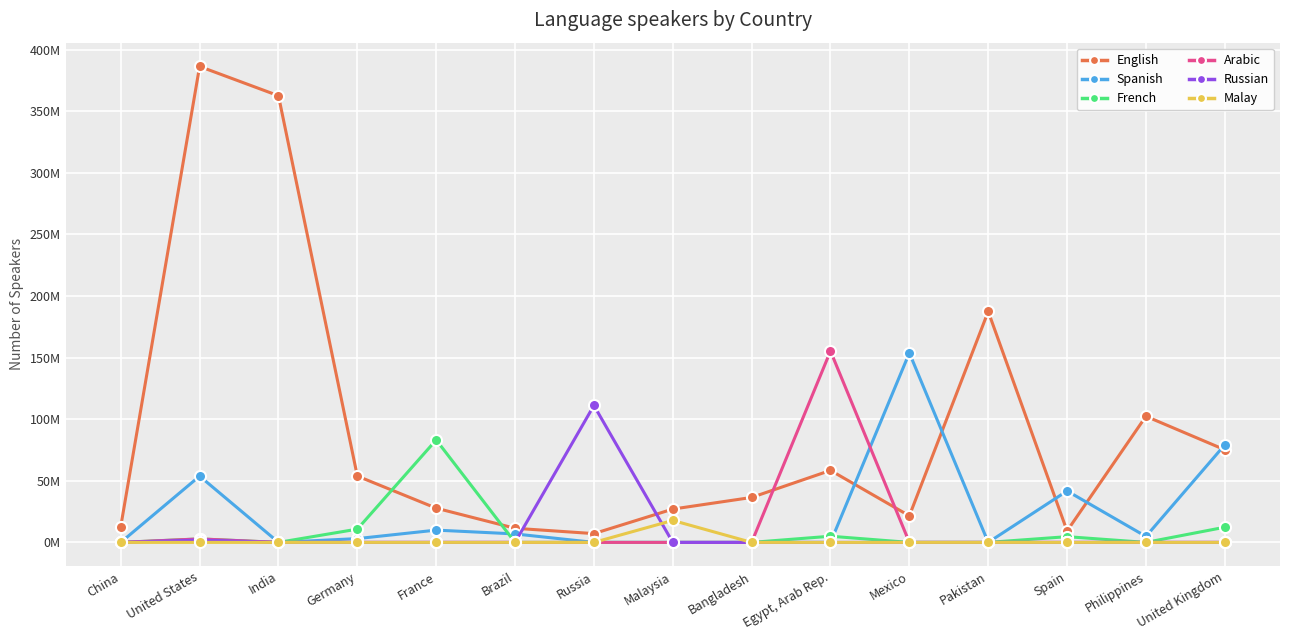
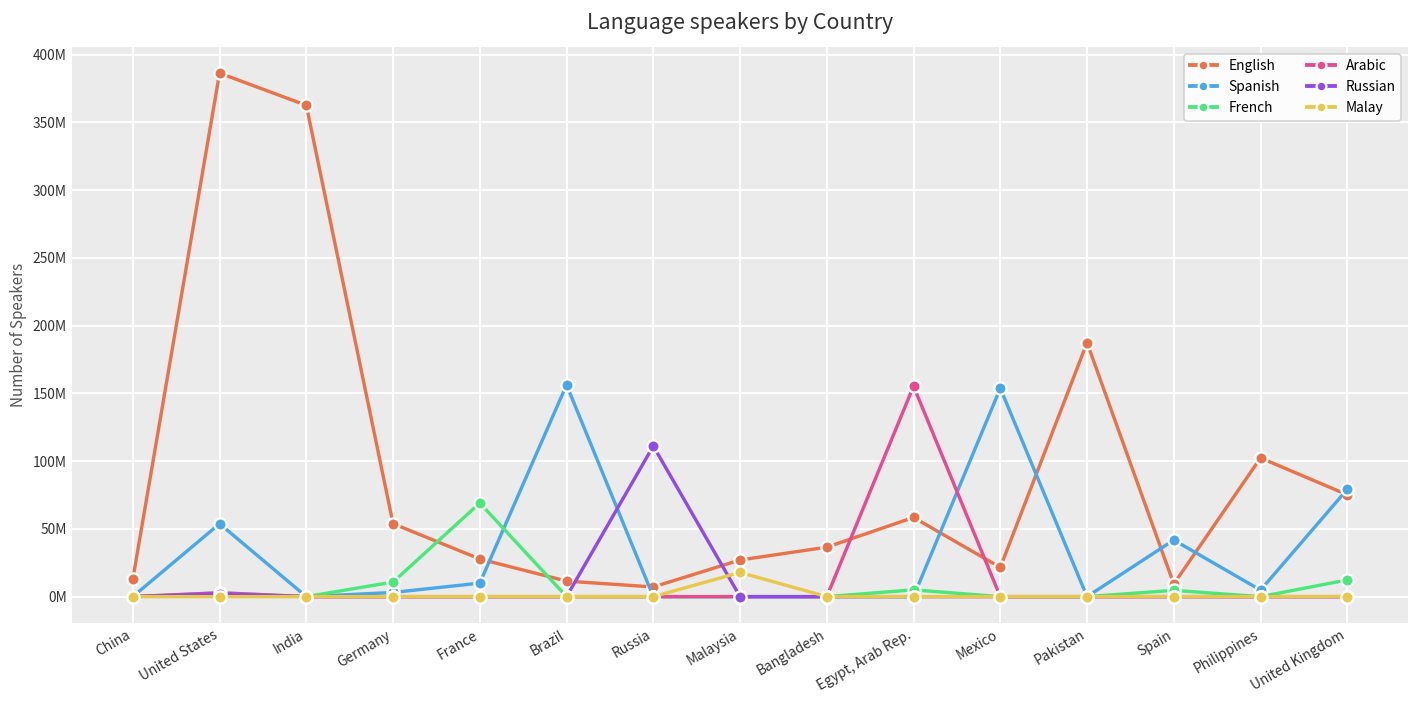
  {
    "English": {
      "China": 13000000,
      "United States": 386000000,
      "India": 363000000,
      "Germany": 54000000,
      "France": 28000000,
      "Brazil": 11000000,
      "Russia": 7000000,
      "Malaysia": 27000000,
      "Bangladesh": 36000000,
      "Egypt, Arab Rep.": 58000000,
      "Mexico": 22000000,
      "Pakistan": 187000000,
      "Spain": 9000000,
      "Philippines": 102000000,
      "United Kingdom": 75000000
    },
    "Spanish": {
      "United States": 54000000,
      "Germany": 3000000,
      "France": 10000000,
-     "Brazil": 7000000,
+     "Brazil": 156000000,
      "Mexico": 154000000,
      "Spain": 42000000,
      "Philippines": 5000000,
      "United Kingdom": 79000000
    },
    "French": {
      "Germany": 11000000,
-     "France": 83000000,
+     "France": 69000000,
      "Egypt, Arab Rep.": 5000000,
      "Spain": 5000000,
      "United Kingdom": 12000000
    },
    "Arabic": {
      "Egypt, Arab Rep.": 155000000
    },
    "Russian": {
      "Russia": 111000000
    },
    "Malay": {
      "Malaysia": 18000000
    }
  }
